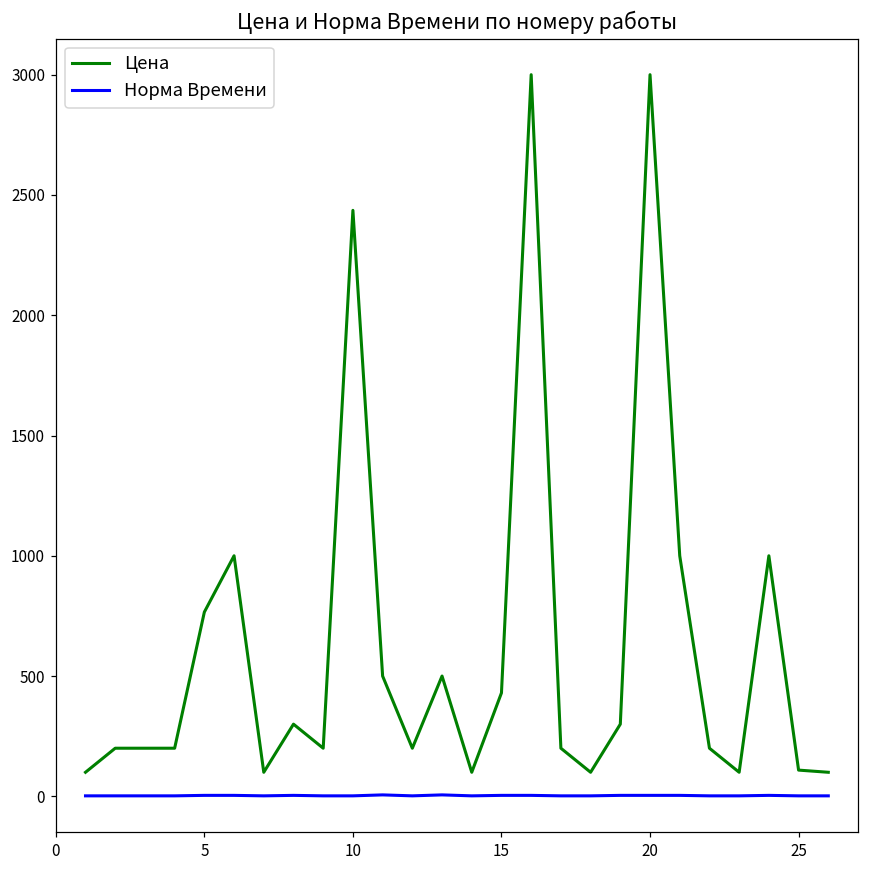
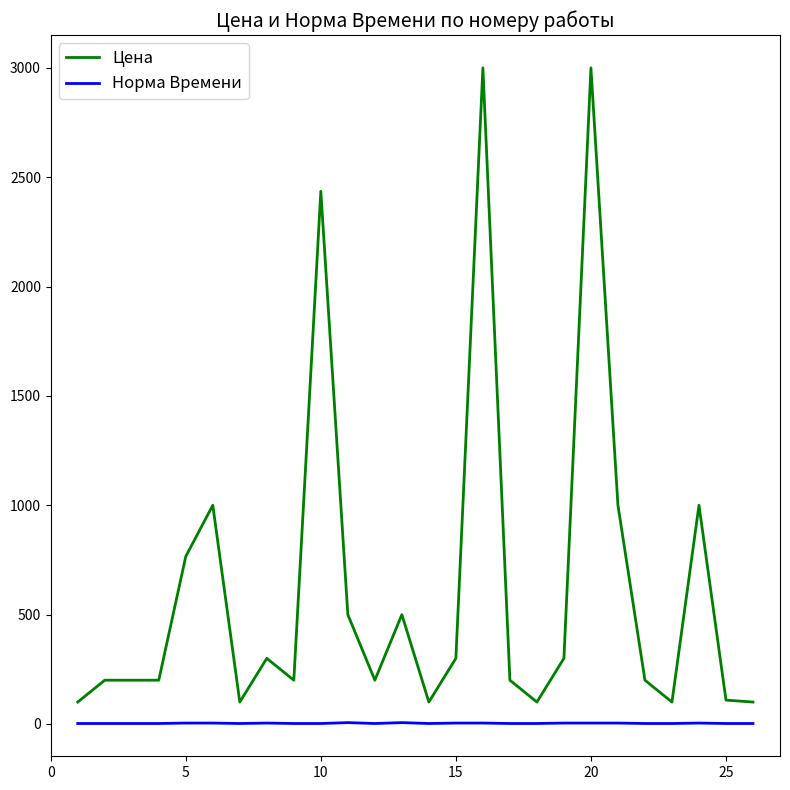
  {
    "Цена": {
      "5": 770,
      "10": 2440,
-     "15": 430,
+     "15": 300,
      "20": 3000,
      "25": 110
    },
    "Норма Времени": {
      "5": 0,
      "10": 0,
      "15": 0,
      "20": 0,
      "25": 0
    }
  }
